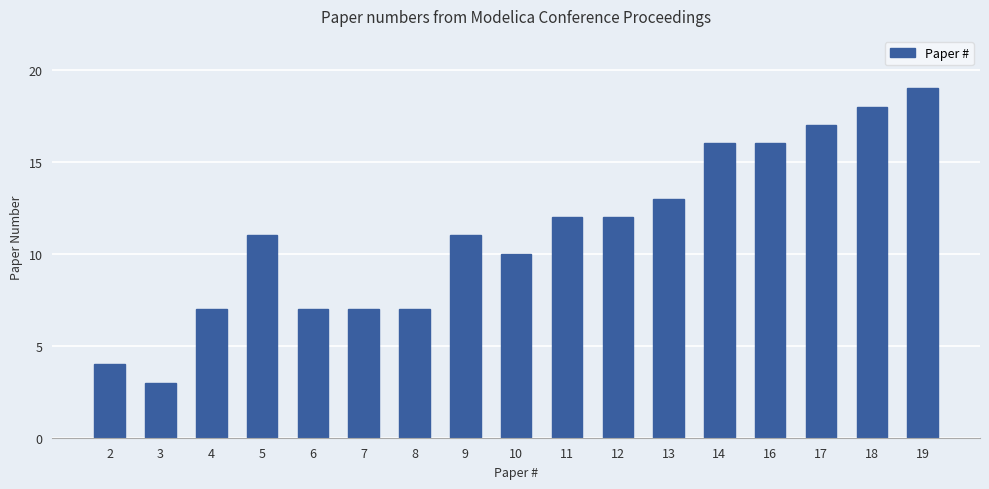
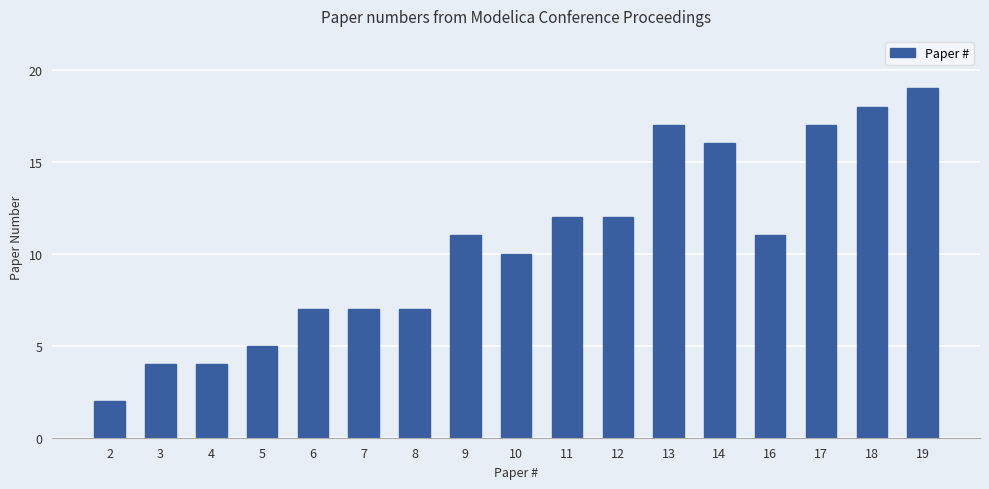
  {
-   "2": 4,
-   "3": 3,
-   "4": 7,
-   "5": 11,
+   "2": 2,
+   "3": 4,
+   "4": 4,
+   "5": 5,
    "6": 7,
    "7": 7,
    "8": 7,
    "9": 11,
    "10": 10,
    "11": 12,
    "12": 12,
-   "13": 13,
+   "13": 17,
    "14": 16,
-   "16": 16,
+   "16": 11,
    "17": 17,
    "18": 18,
    "19": 19
  }
